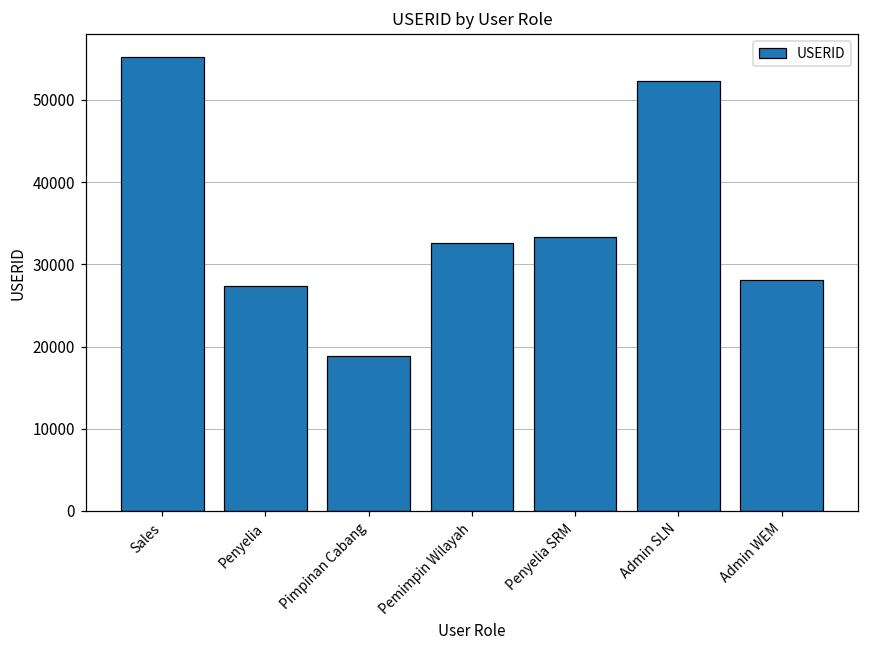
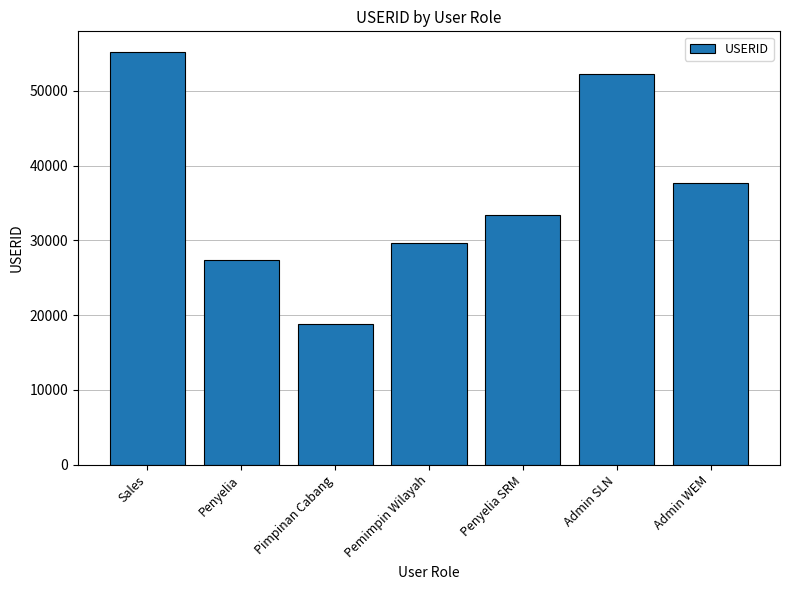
  {
    "Sales": 55000,
    "Penyelia": 27000,
    "Pimpinan Cabang": 19000,
-   "Pemimpin Wilayah": 33000,
+   "Pemimpin Wilayah": 30000,
    "Penyelia SRM": 33000,
    "Admin SLN": 52000,
-   "Admin WEM": 28000
+   "Admin WEM": 38000
  }
